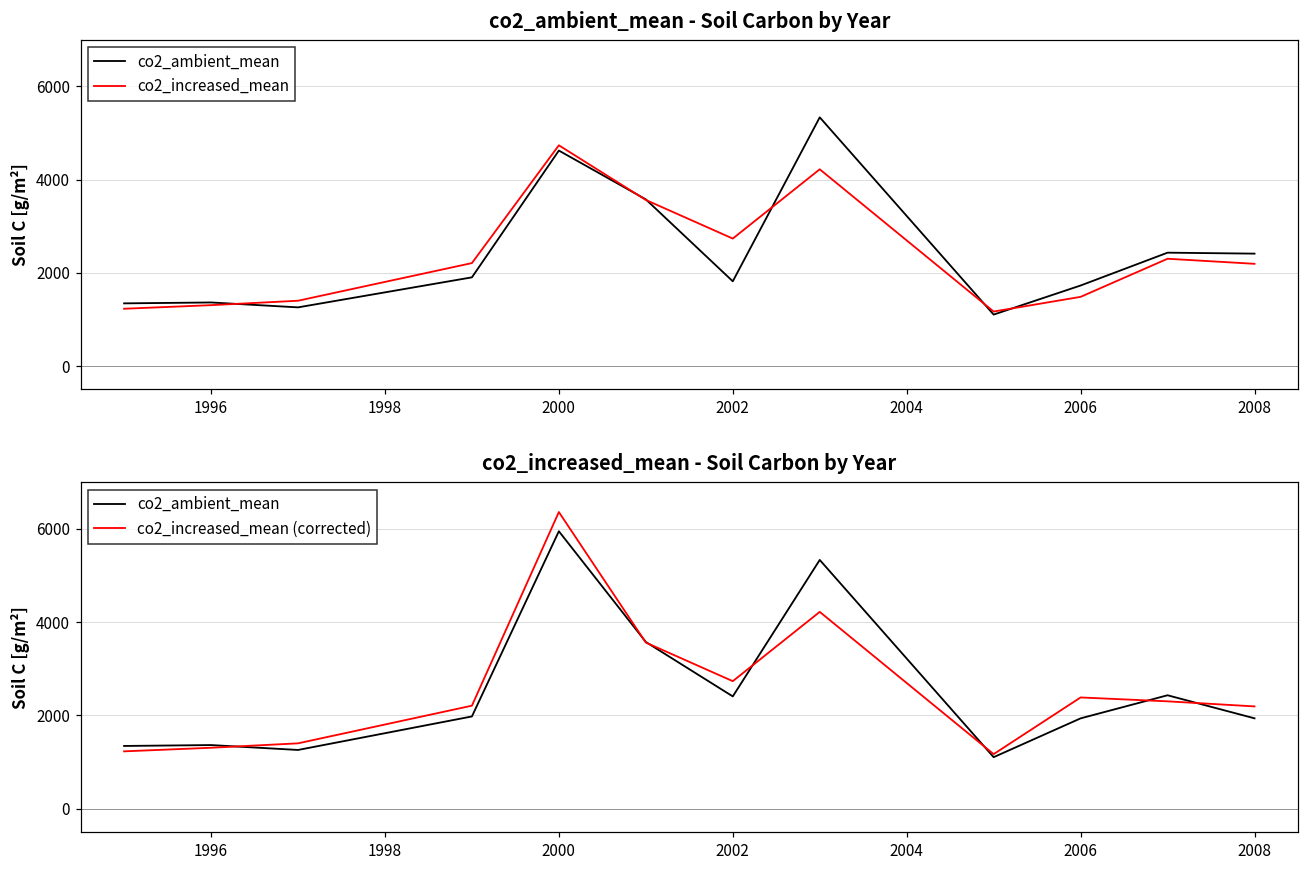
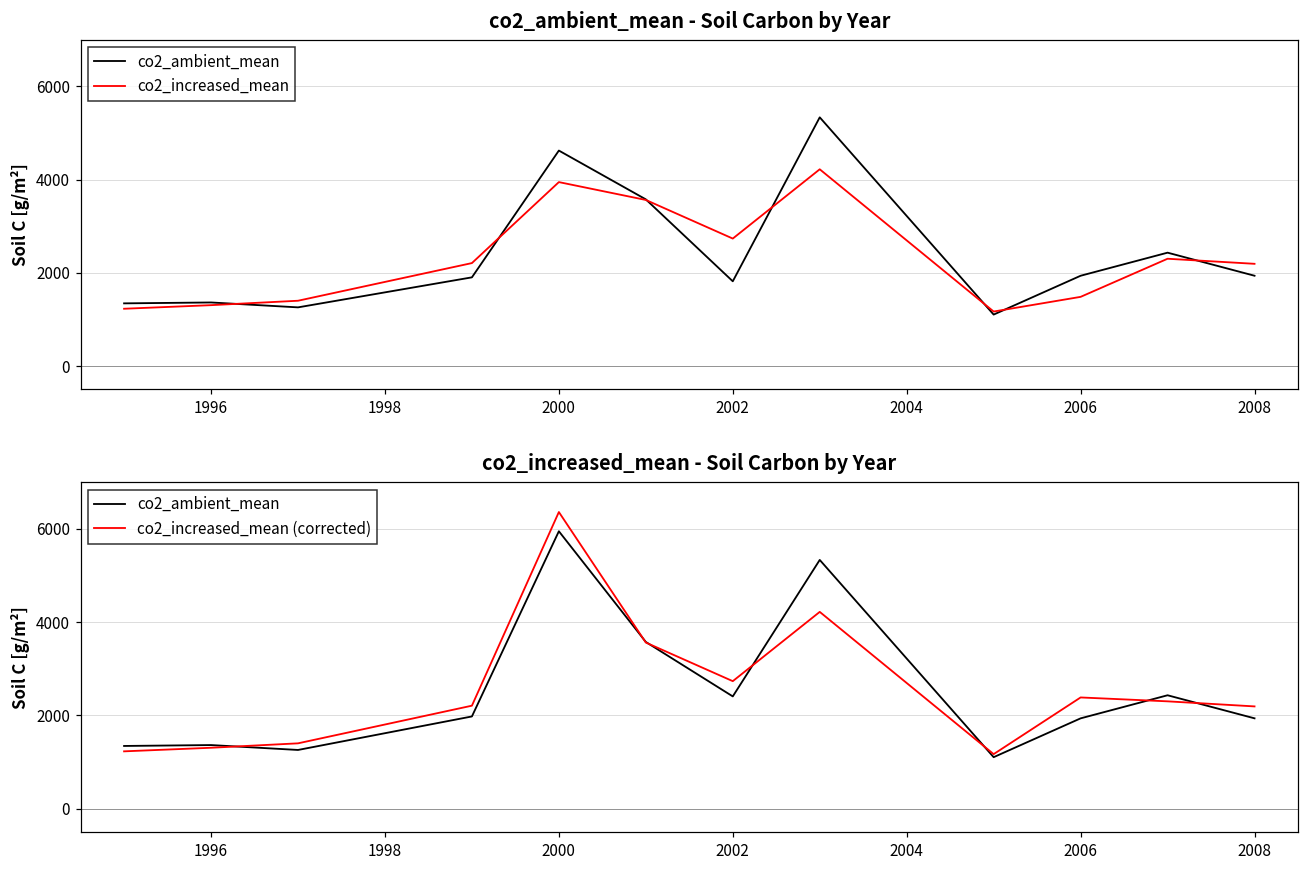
  {
    "co2_ambient_mean - Soil Carbon by Year": {
      "co2_ambient_mean": {
        "2000": 4600,
        "2002": 1800,
-       "2006": 1700,
-       "2008": 2400
+       "2006": 1900,
+       "2008": 1900
      },
      "co2_increased_mean": {
-       "2000": 4700,
+       "2000": 3900,
        "2002": 2700,
        "2006": 1500,
        "2008": 2200
      }
    },
    "co2_increased_mean - Soil Carbon by Year": {
      "co2_ambient_mean": {
        "2000": 5900,
        "2002": 2400,
        "2006": 1900,
        "2008": 1900
      },
      "co2_increased_mean (corrected)": {
        "2000": 6400,
        "2002": 2700,
        "2006": 2400,
        "2008": 2200
      }
    }
  }
